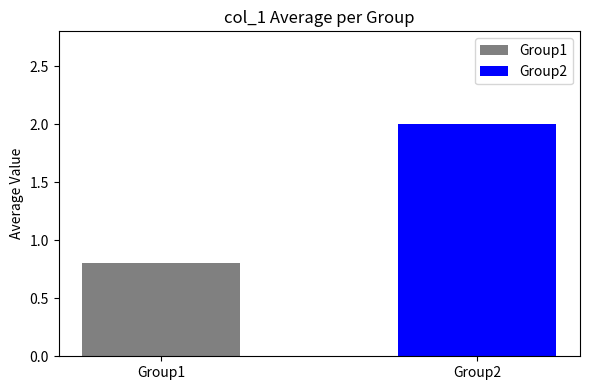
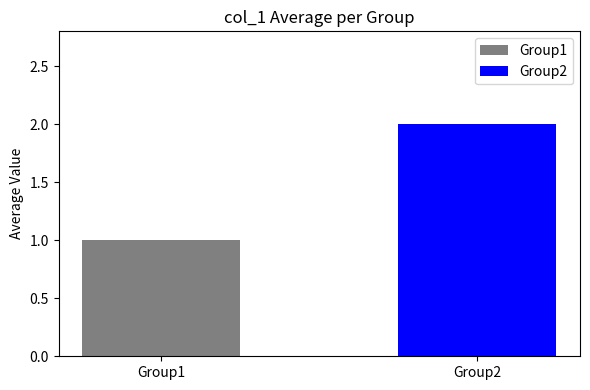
  {
-   "Group1": 0.8,
+   "Group1": 1.0,
    "Group2": 2.0
  }
